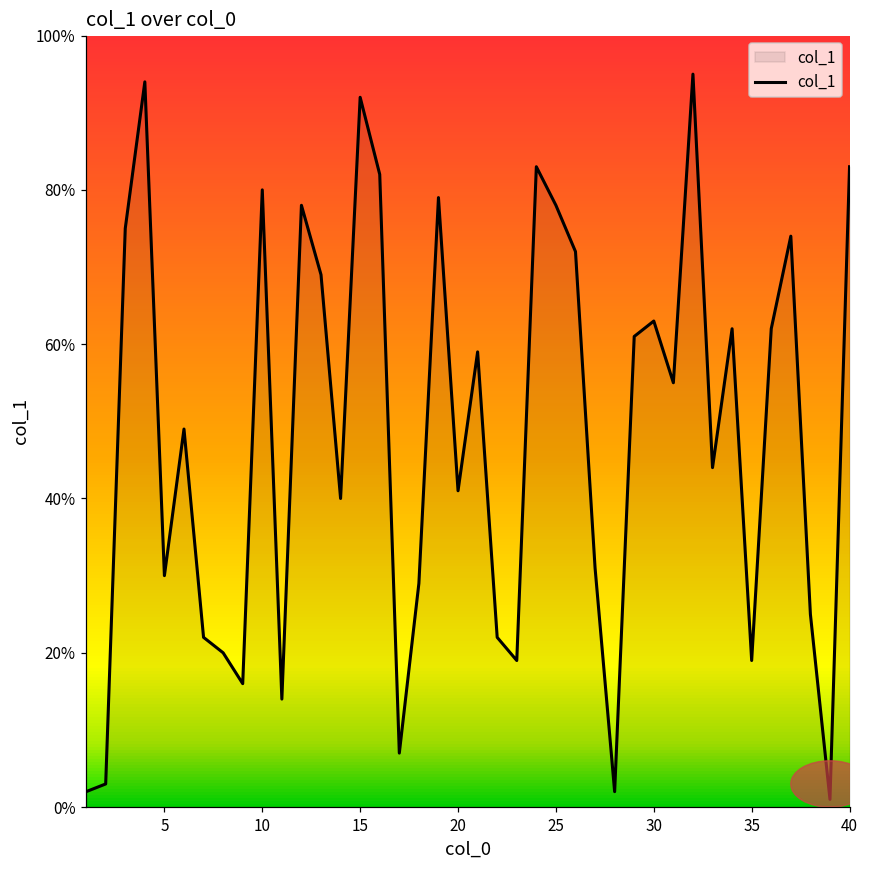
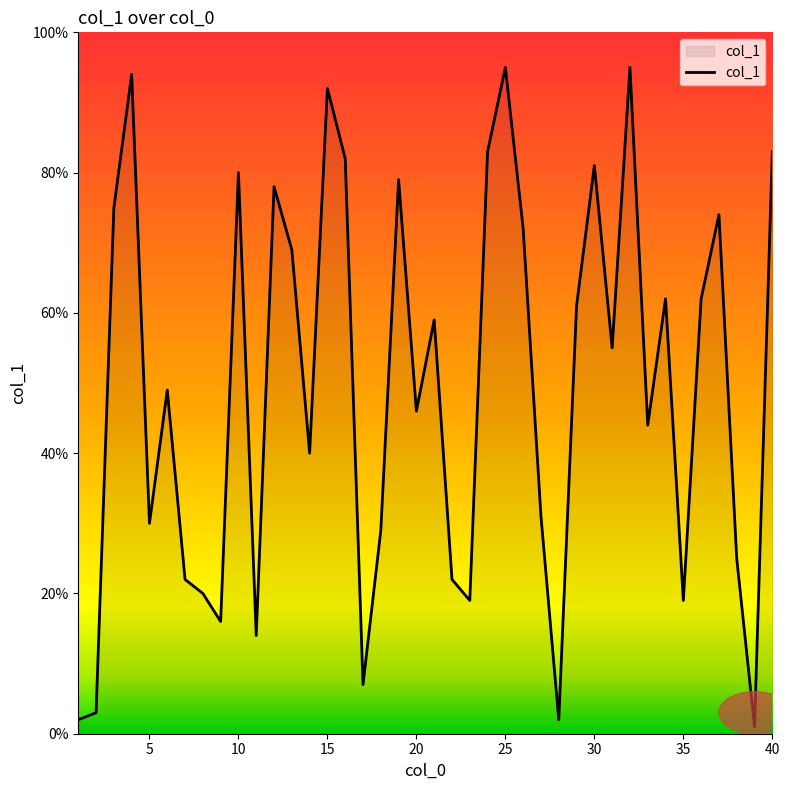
  {
    "5": "30%",
    "10": "80%",
    "15": "92%",
-   "20": "41%",
-   "25": "78%",
-   "30": "63%",
+   "20": "46%",
+   "25": "95%",
+   "30": "81%",
    "35": "19%",
    "40": "83%"
  }
